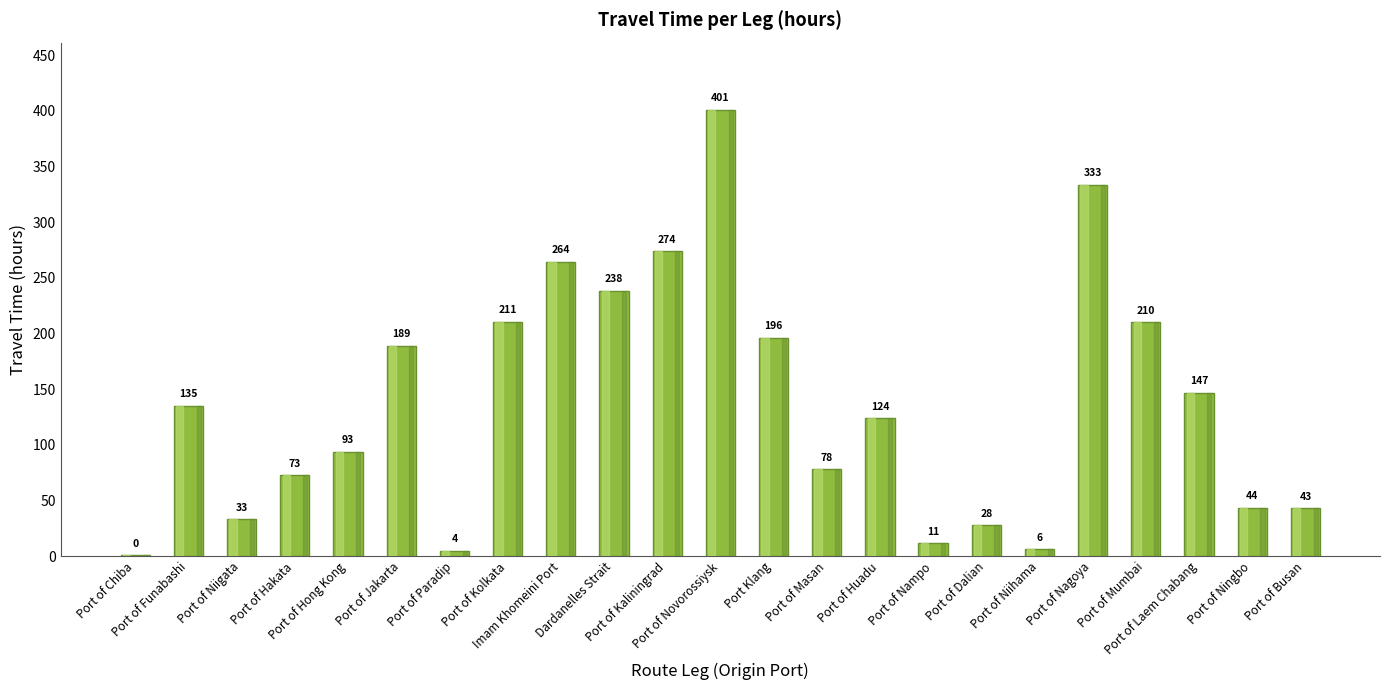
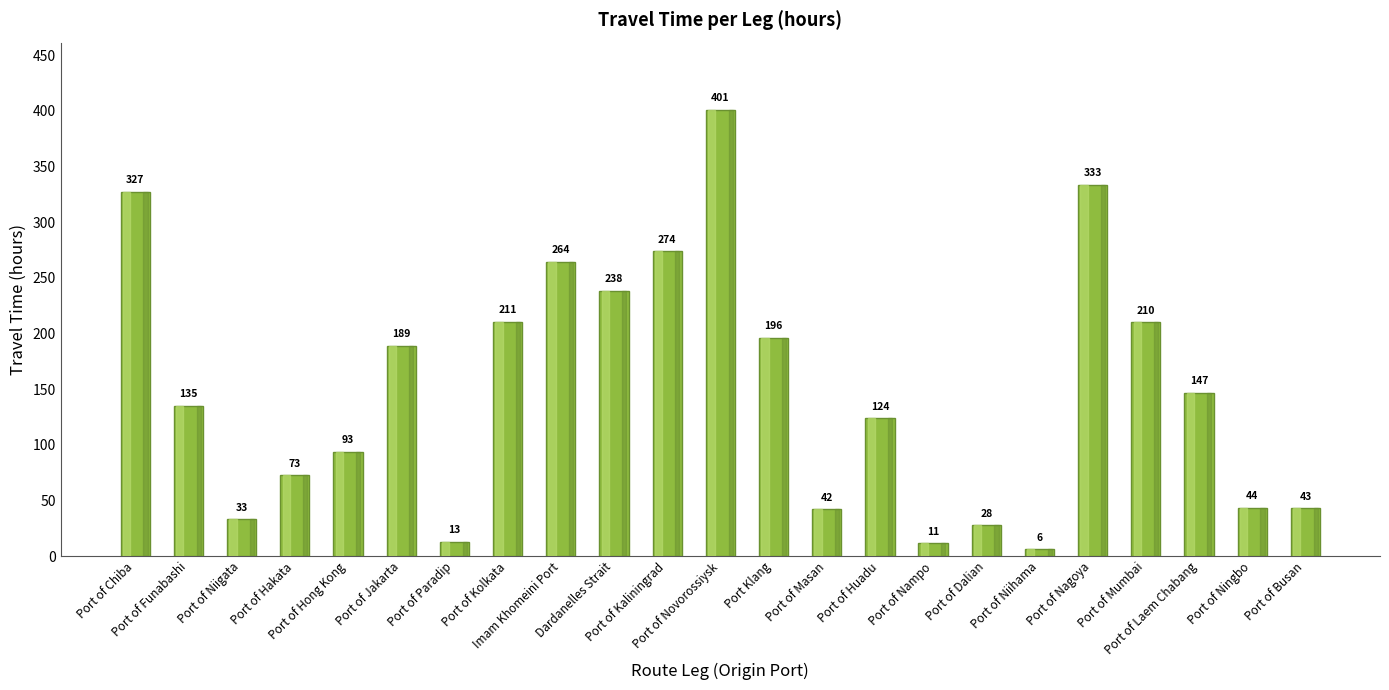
  {
-   "Port of Chiba": 0,
+   "Port of Chiba": 327,
    "Port of Funabashi": 135,
    "Port of Niigata": 33,
    "Port of Hakata": 73,
    "Port of Hong Kong": 93,
    "Port of Jakarta": 189,
-   "Port of Paradip": 4,
+   "Port of Paradip": 13,
    "Port of Kolkata": 211,
    "Imam Khomeini Port": 264,
    "Dardanelles Strait": 238,
    "Port of Kaliningrad": 274,
    "Port of Novorossiysk": 401,
    "Port Klang": 196,
-   "Port of Masan": 78,
+   "Port of Masan": 42,
    "Port of Huadu": 124,
    "Port of Nampo": 11,
    "Port of Dalian": 28,
    "Port of Niihama": 6,
    "Port of Nagoya": 333,
    "Port of Mumbai": 210,
    "Port of Laem Chabang": 147,
    "Port of Ningbo": 44,
    "Port of Busan": 43
  }
